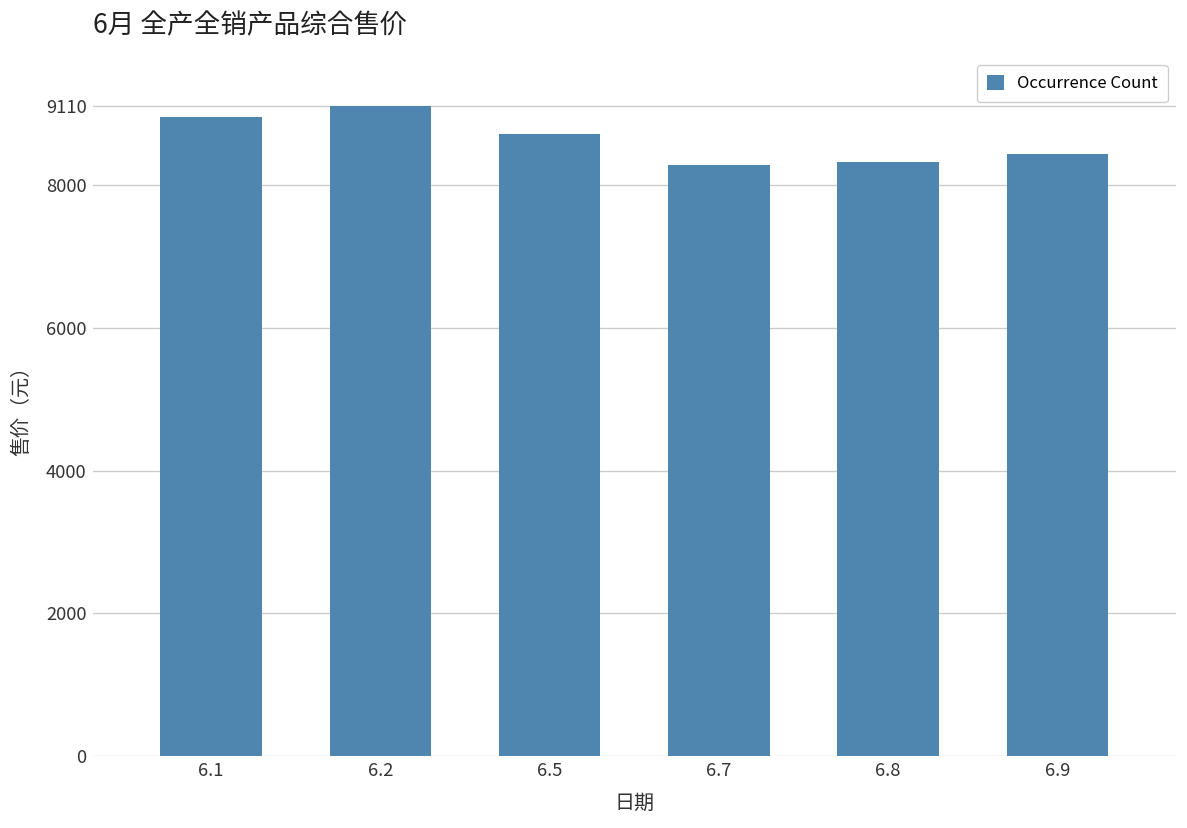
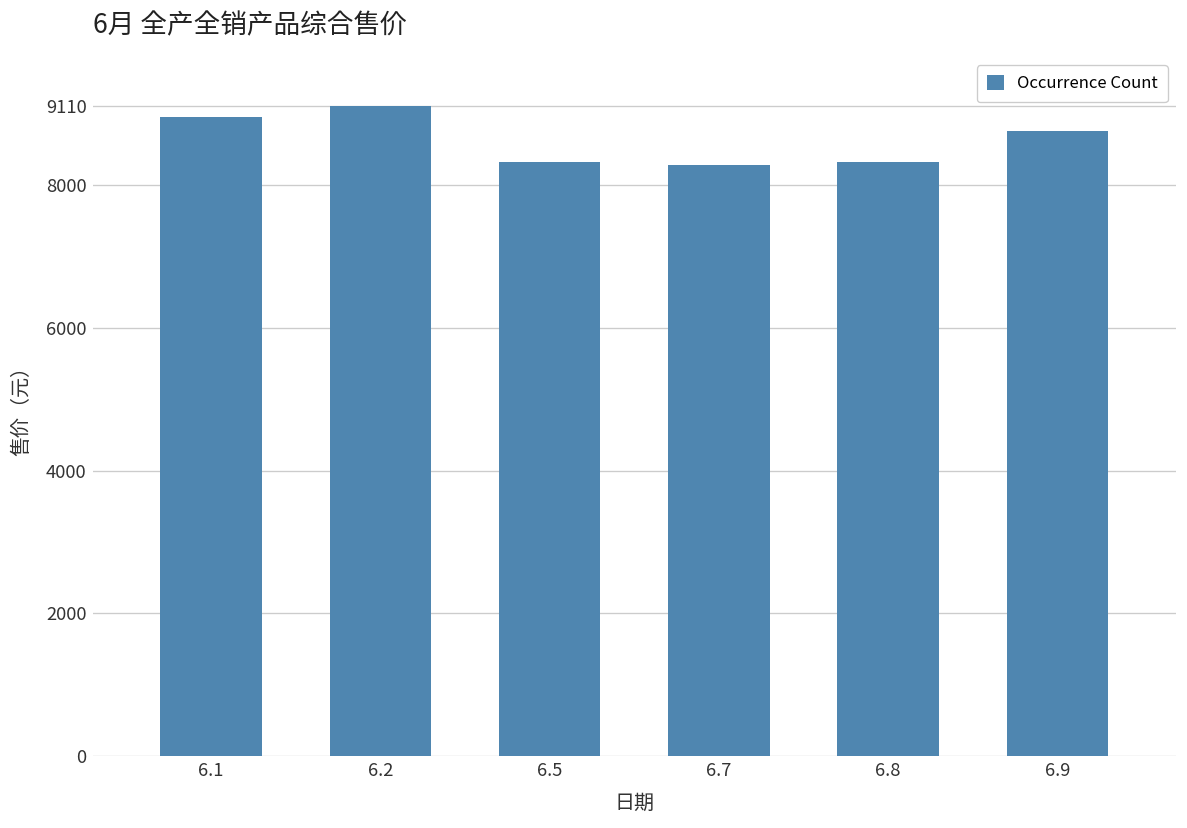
  {
    "6.1": 9000,
    "6.2": 9100,
-   "6.5": 8700,
+   "6.5": 8300,
    "6.7": 8300,
    "6.8": 8300,
-   "6.9": 8400
+   "6.9": 8800
  }
